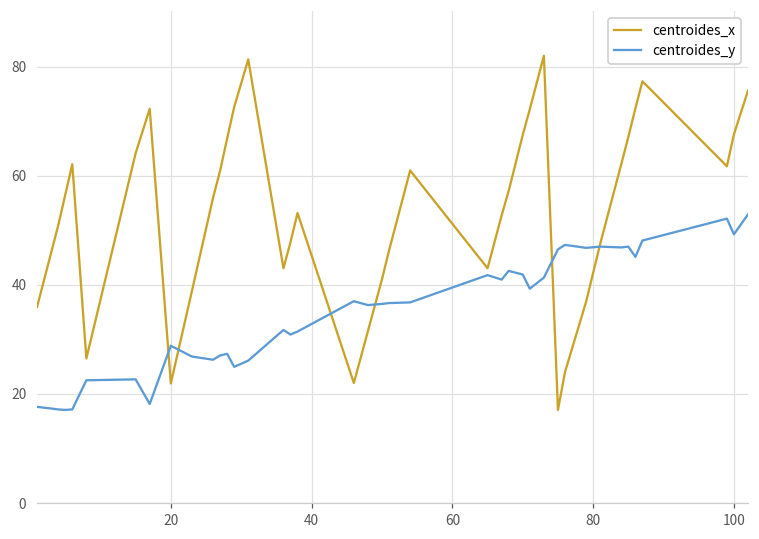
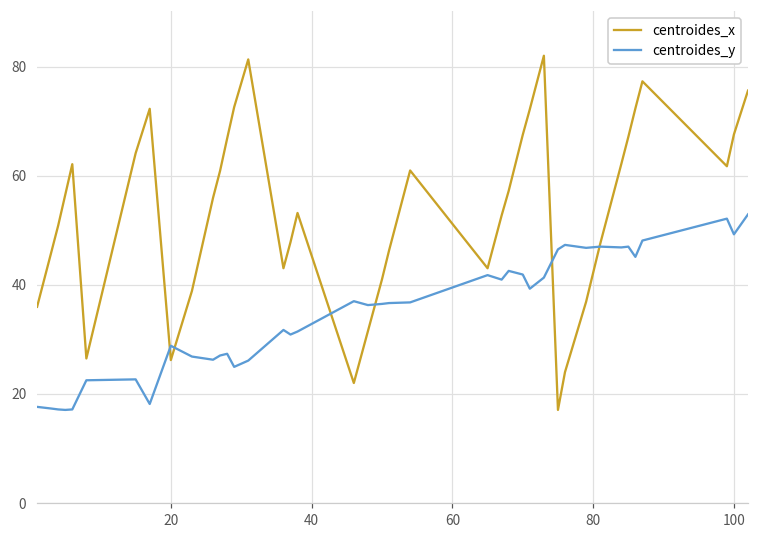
  {
    "centroides_x": {
-     "20": 22,
+     "20": 26,
      "100": 68
    },
    "centroides_y": {
      "20": 29,
      "100": 49
    }
  }
